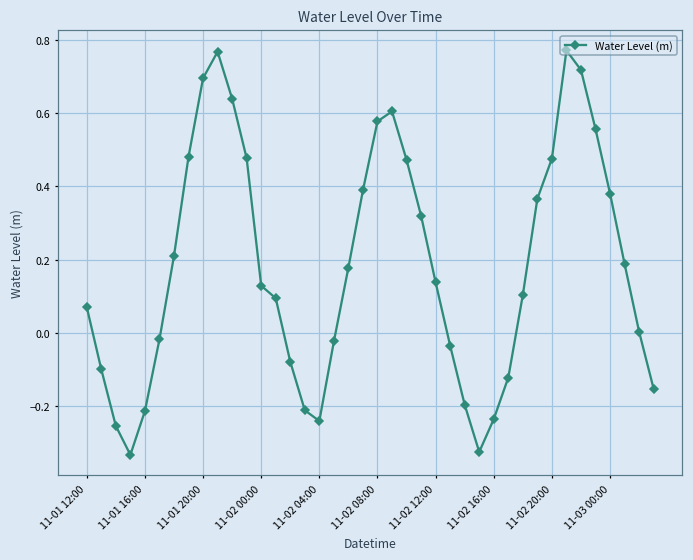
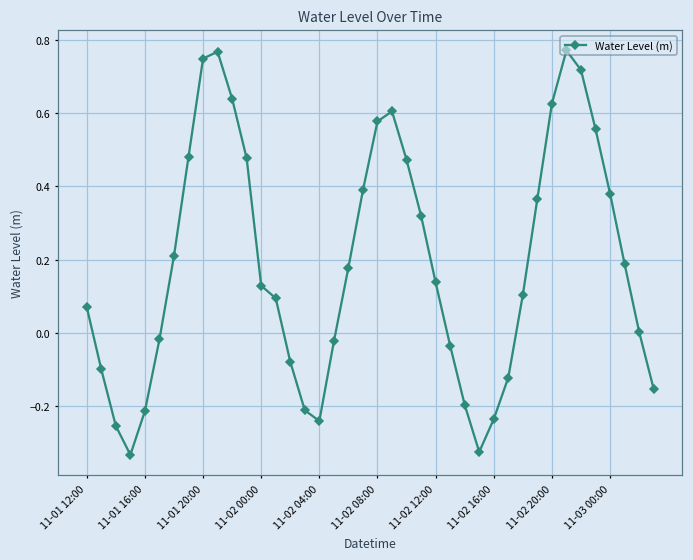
  {
    "11-01 12:00": 0.07,
    "11-01 16:00": -0.21,
-   "11-01 20:00": 0.69,
+   "11-01 20:00": 0.75,
    "11-02 00:00": 0.13,
    "11-02 04:00": -0.24,
    "11-02 08:00": 0.58,
    "11-02 12:00": 0.14,
    "11-02 16:00": -0.23,
-   "11-02 20:00": 0.48,
+   "11-02 20:00": 0.63,
    "11-03 00:00": 0.38
  }
